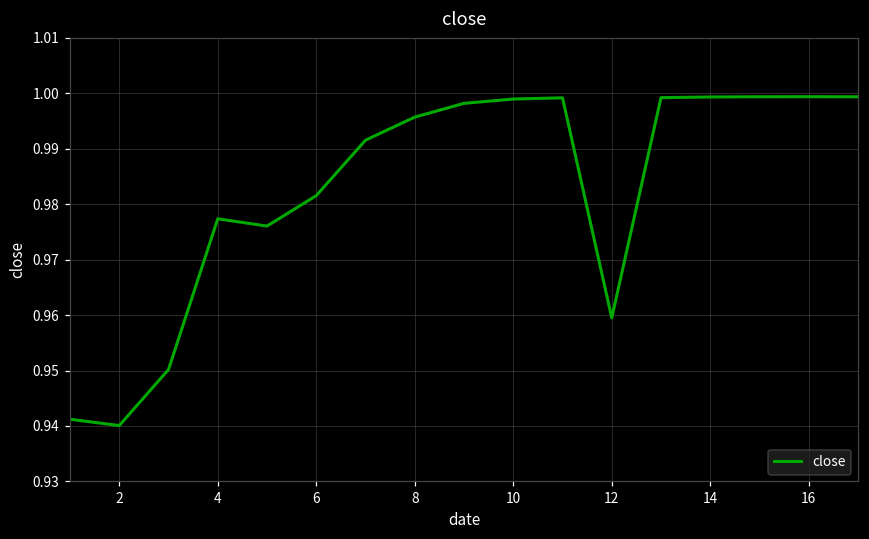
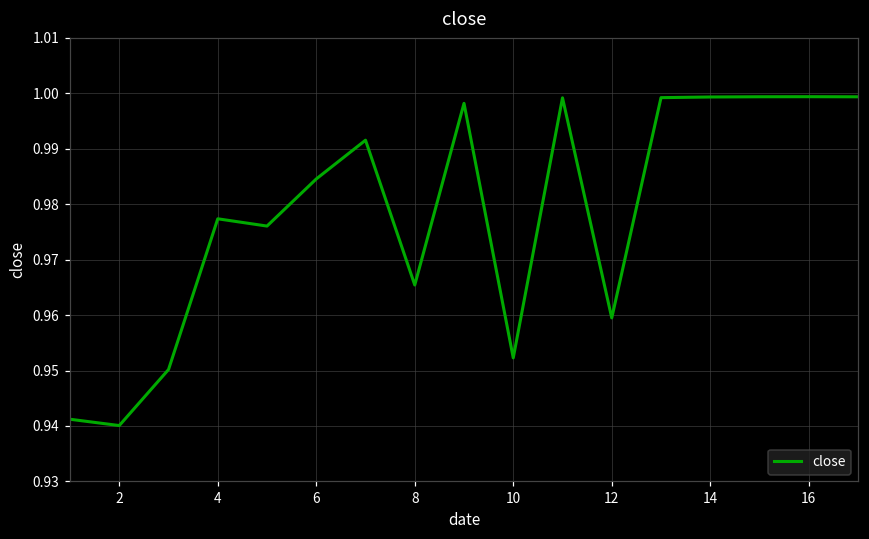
  {
    "2": 0.940,
    "4": 0.977,
-   "6": 0.982,
-   "8": 0.996,
-   "10": 0.999,
+   "6": 0.985,
+   "8": 0.965,
+   "10": 0.952,
    "12": 0.959,
    "14": 0.999,
    "16": 0.999
  }
